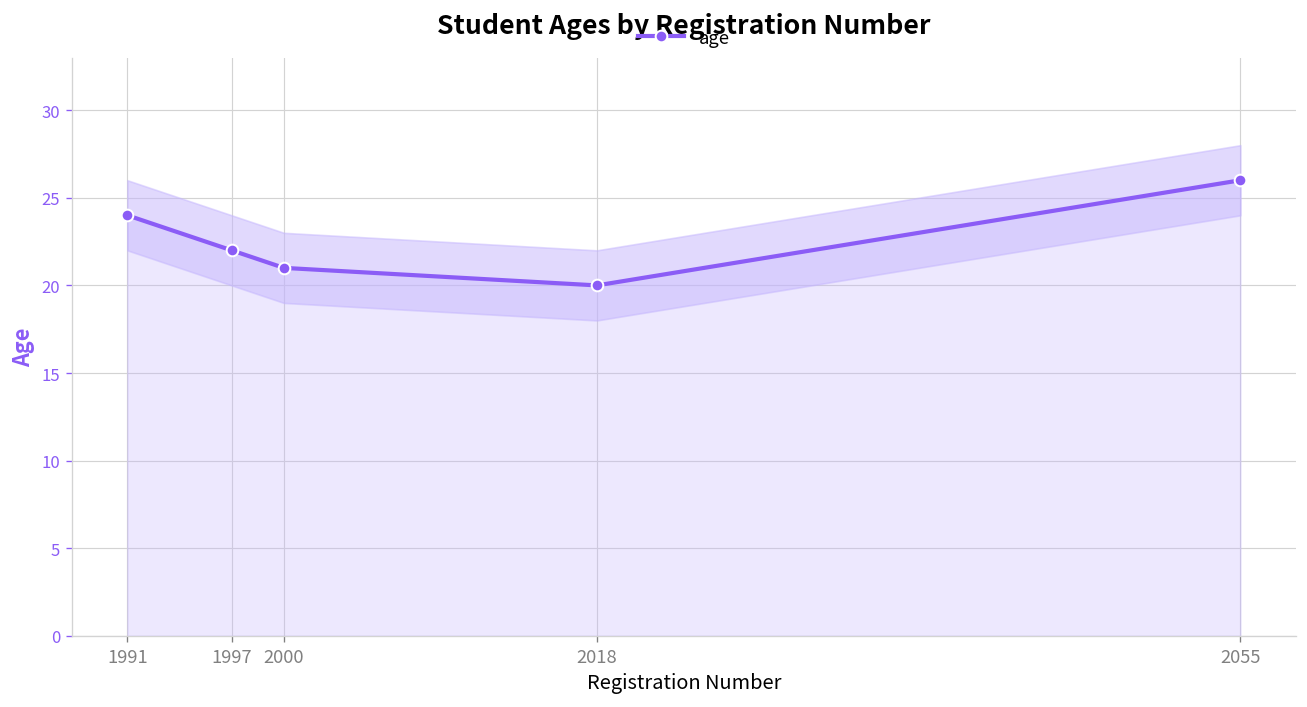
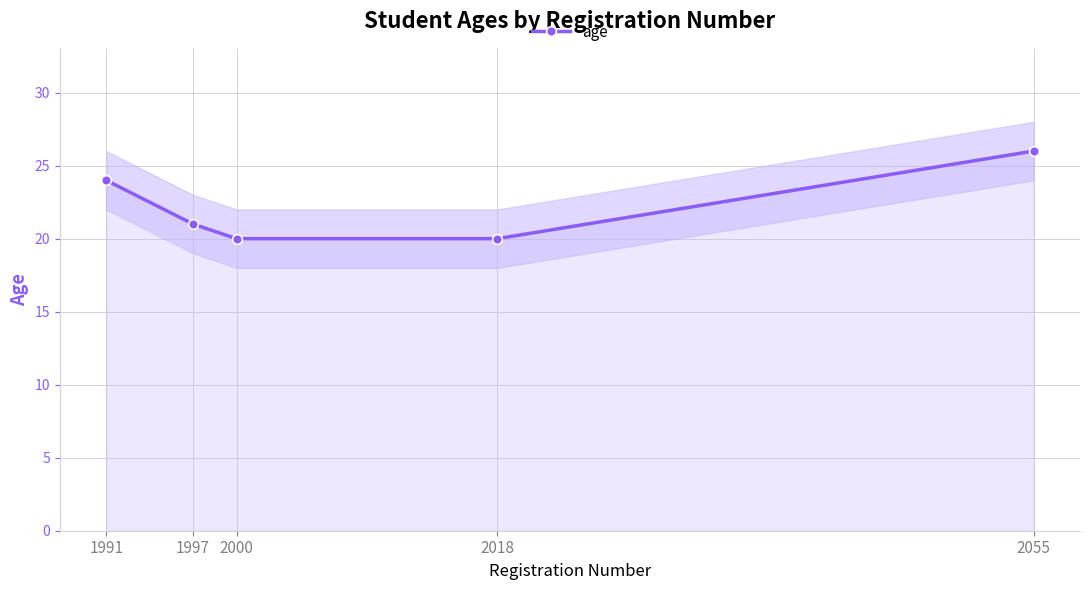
  {
    "age": {
      "1991": 24,
-     "1997": 22,
-     "2000": 21,
+     "1997": 21,
+     "2000": 20,
      "2018": 20,
      "2055": 26
    }
  }
